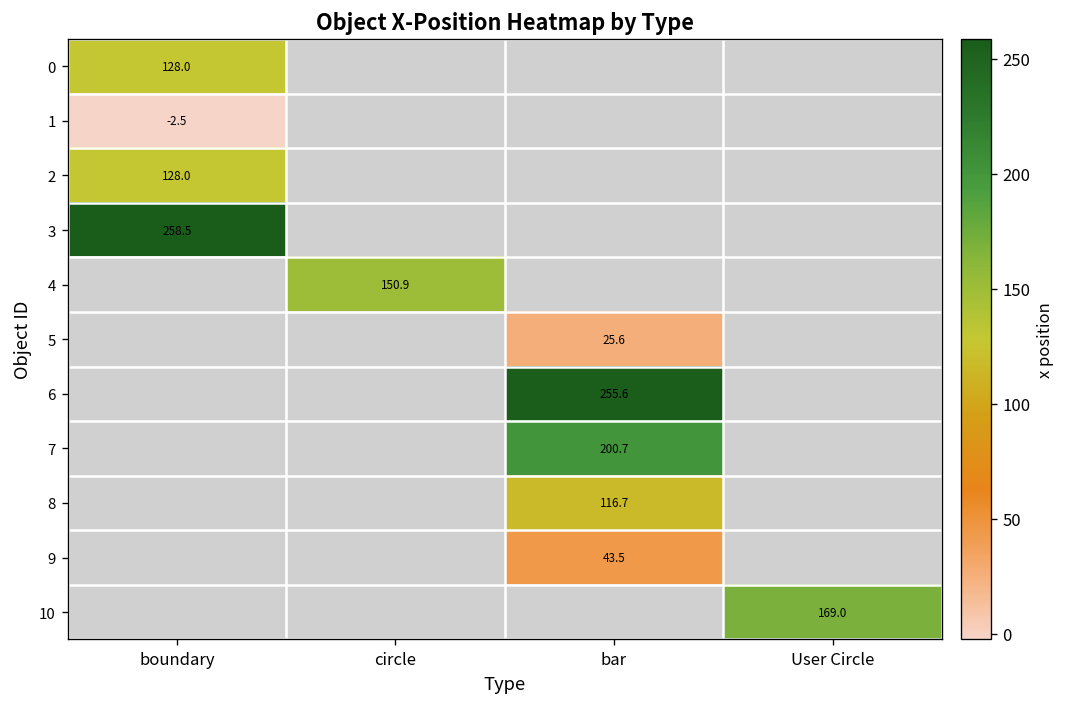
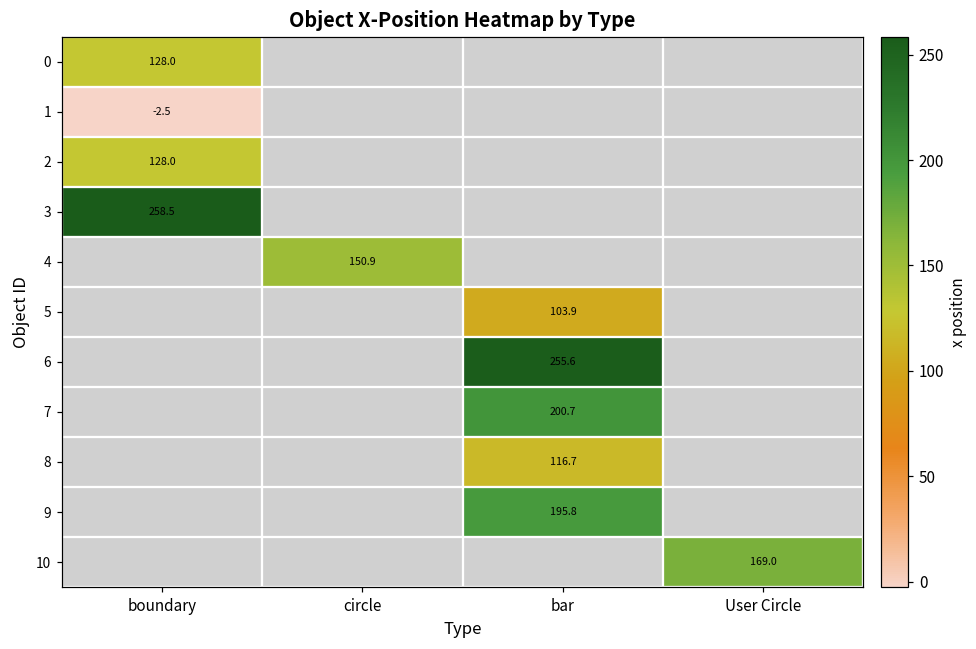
  {
    "0": {
      "boundary": 128.0
    },
    "1": {
      "boundary": -2.5
    },
    "2": {
      "boundary": 128.0
    },
    "3": {
      "boundary": 258.5
    },
    "4": {
      "circle": 150.9
    },
    "5": {
-     "bar": 25.6
+     "bar": 103.9
    },
    "6": {
      "bar": 255.6
    },
    "7": {
      "bar": 200.7
    },
    "8": {
      "bar": 116.7
    },
    "9": {
-     "bar": 43.5
+     "bar": 195.8
    },
    "10": {
      "User Circle": 169.0
    }
  }
